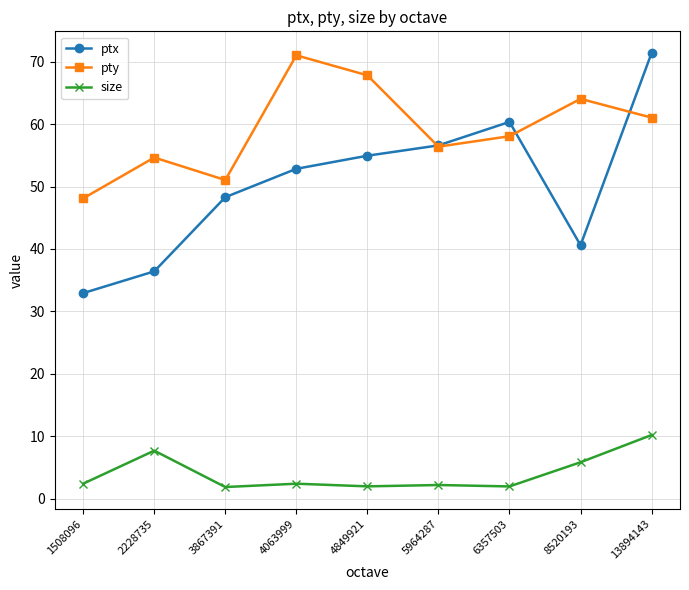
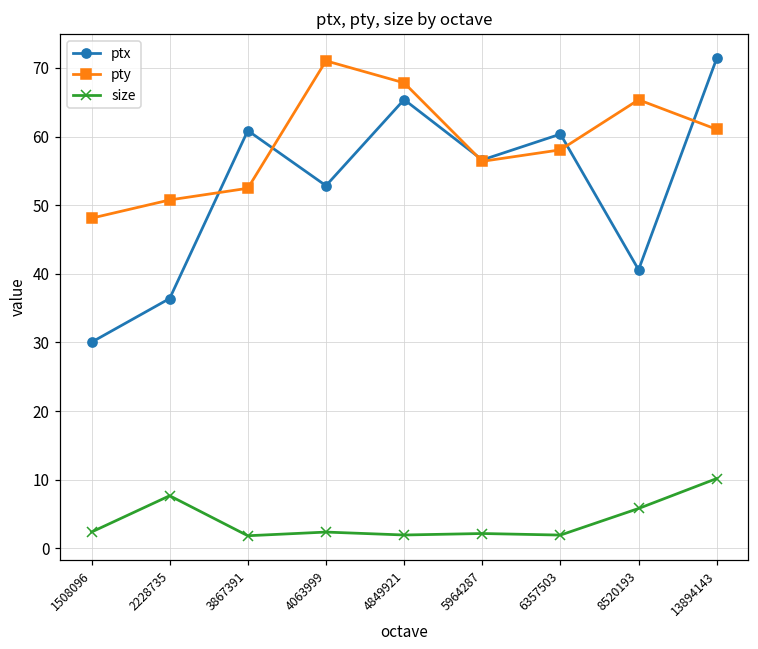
  {
    "ptx": {
-     "1508096": 33,
+     "1508096": 30,
      "2228735": 36,
-     "3867391": 48,
+     "3867391": 61,
      "4063999": 53,
-     "4849921": 55,
+     "4849921": 65,
      "6357503": 60,
      "8520193": 41,
      "13894143": 71
    },
    "pty": {
      "1508096": 48,
-     "2228735": 55,
-     "3867391": 51,
+     "2228735": 51,
+     "3867391": 52,
      "4063999": 71,
      "4849921": 68,
      "6357503": 58,
-     "8520193": 64,
+     "8520193": 65,
      "13894143": 61
    },
    "size": {
      "1508096": 2,
      "2228735": 8,
      "3867391": 2,
      "4063999": 2,
      "4849921": 2,
      "5964287": 2,
      "6357503": 2,
      "8520193": 6,
      "13894143": 10
    }
  }
